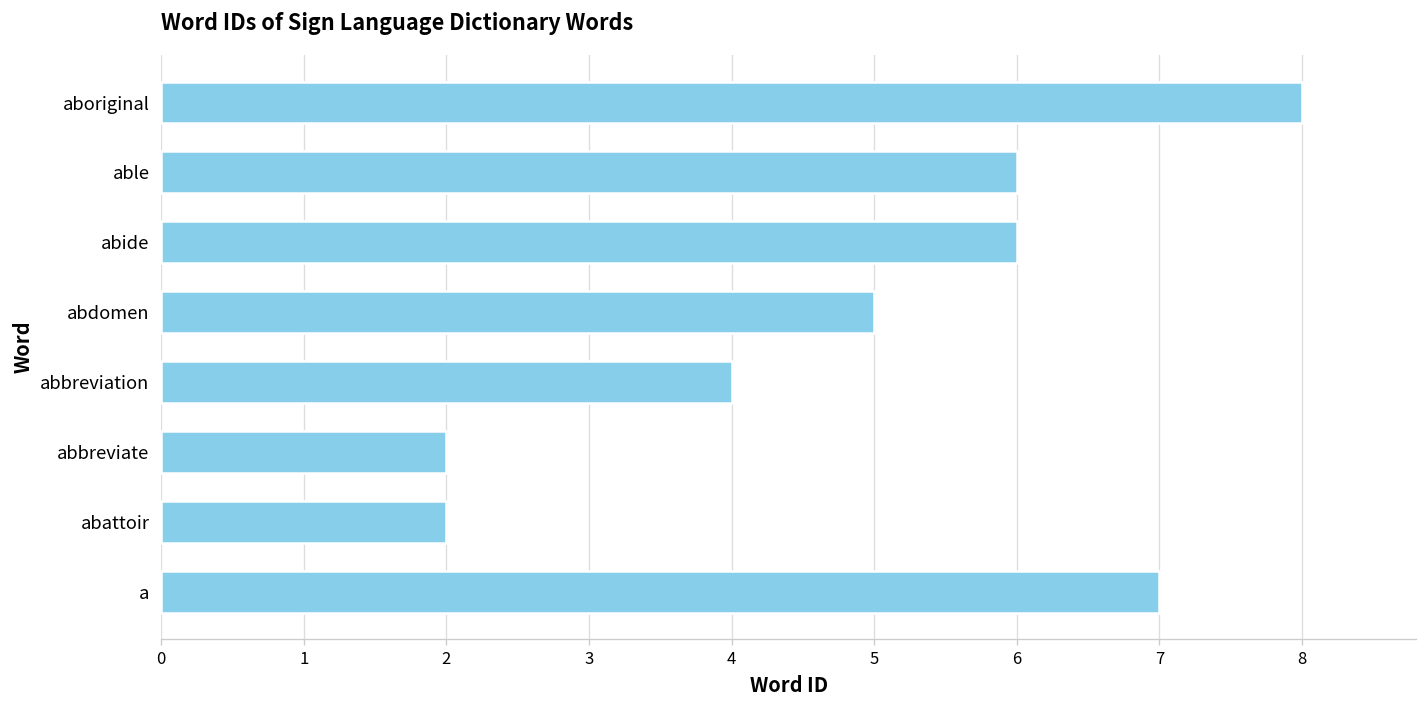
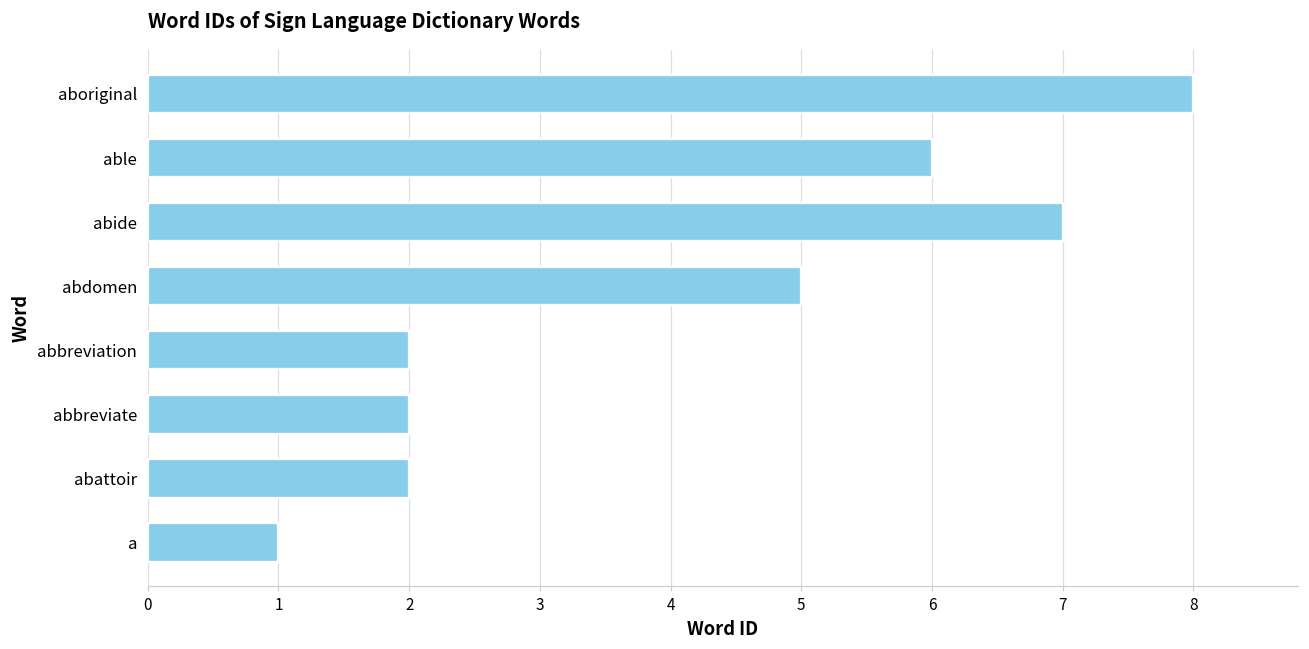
  {
    "aboriginal": 8,
    "able": 6,
-   "abide": 6,
+   "abide": 7,
    "abdomen": 5,
-   "abbreviation": 4,
+   "abbreviation": 2,
    "abbreviate": 2,
    "abattoir": 2,
-   "a": 7
+   "a": 1
  }
